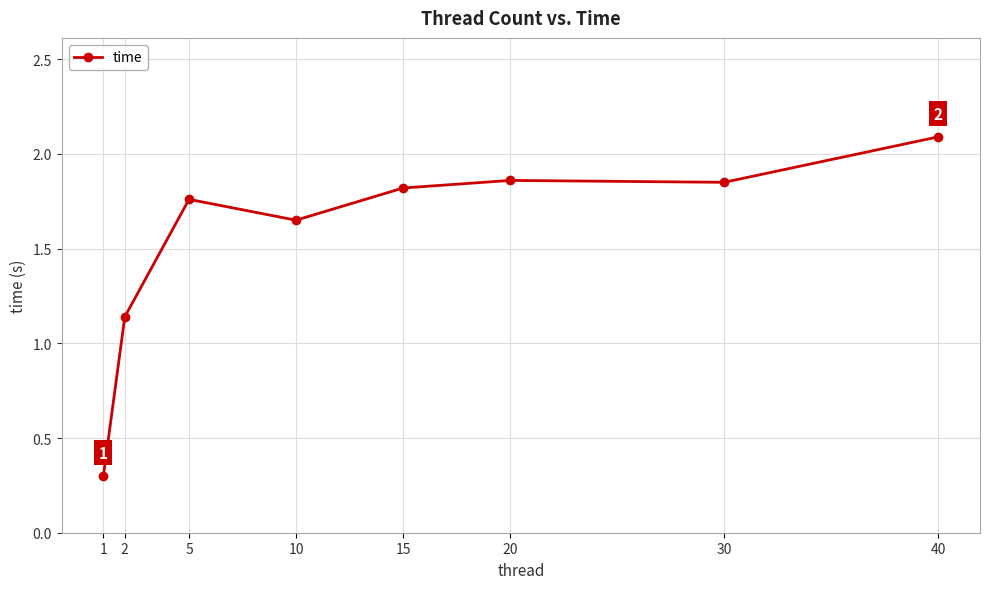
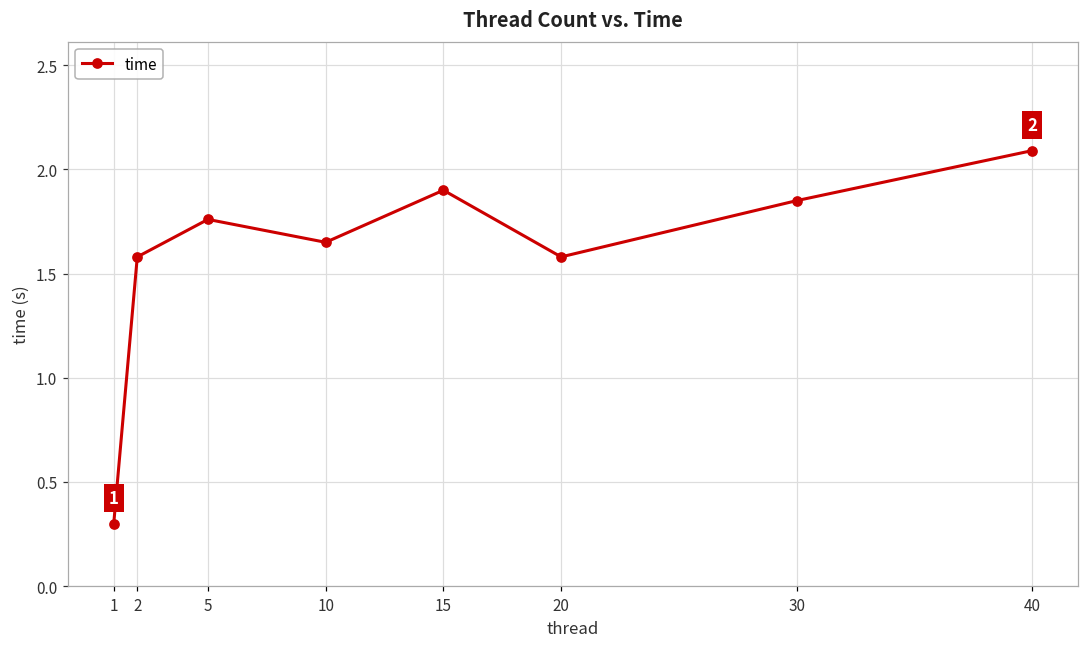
  {
-   "2": 1.14,
+   "2": 1.58,
    "5": 1.76,
    "10": 1.65,
-   "15": 1.82,
-   "20": 1.86,
+   "15": 1.90,
+   "20": 1.58,
    "30": 1.85
  }
